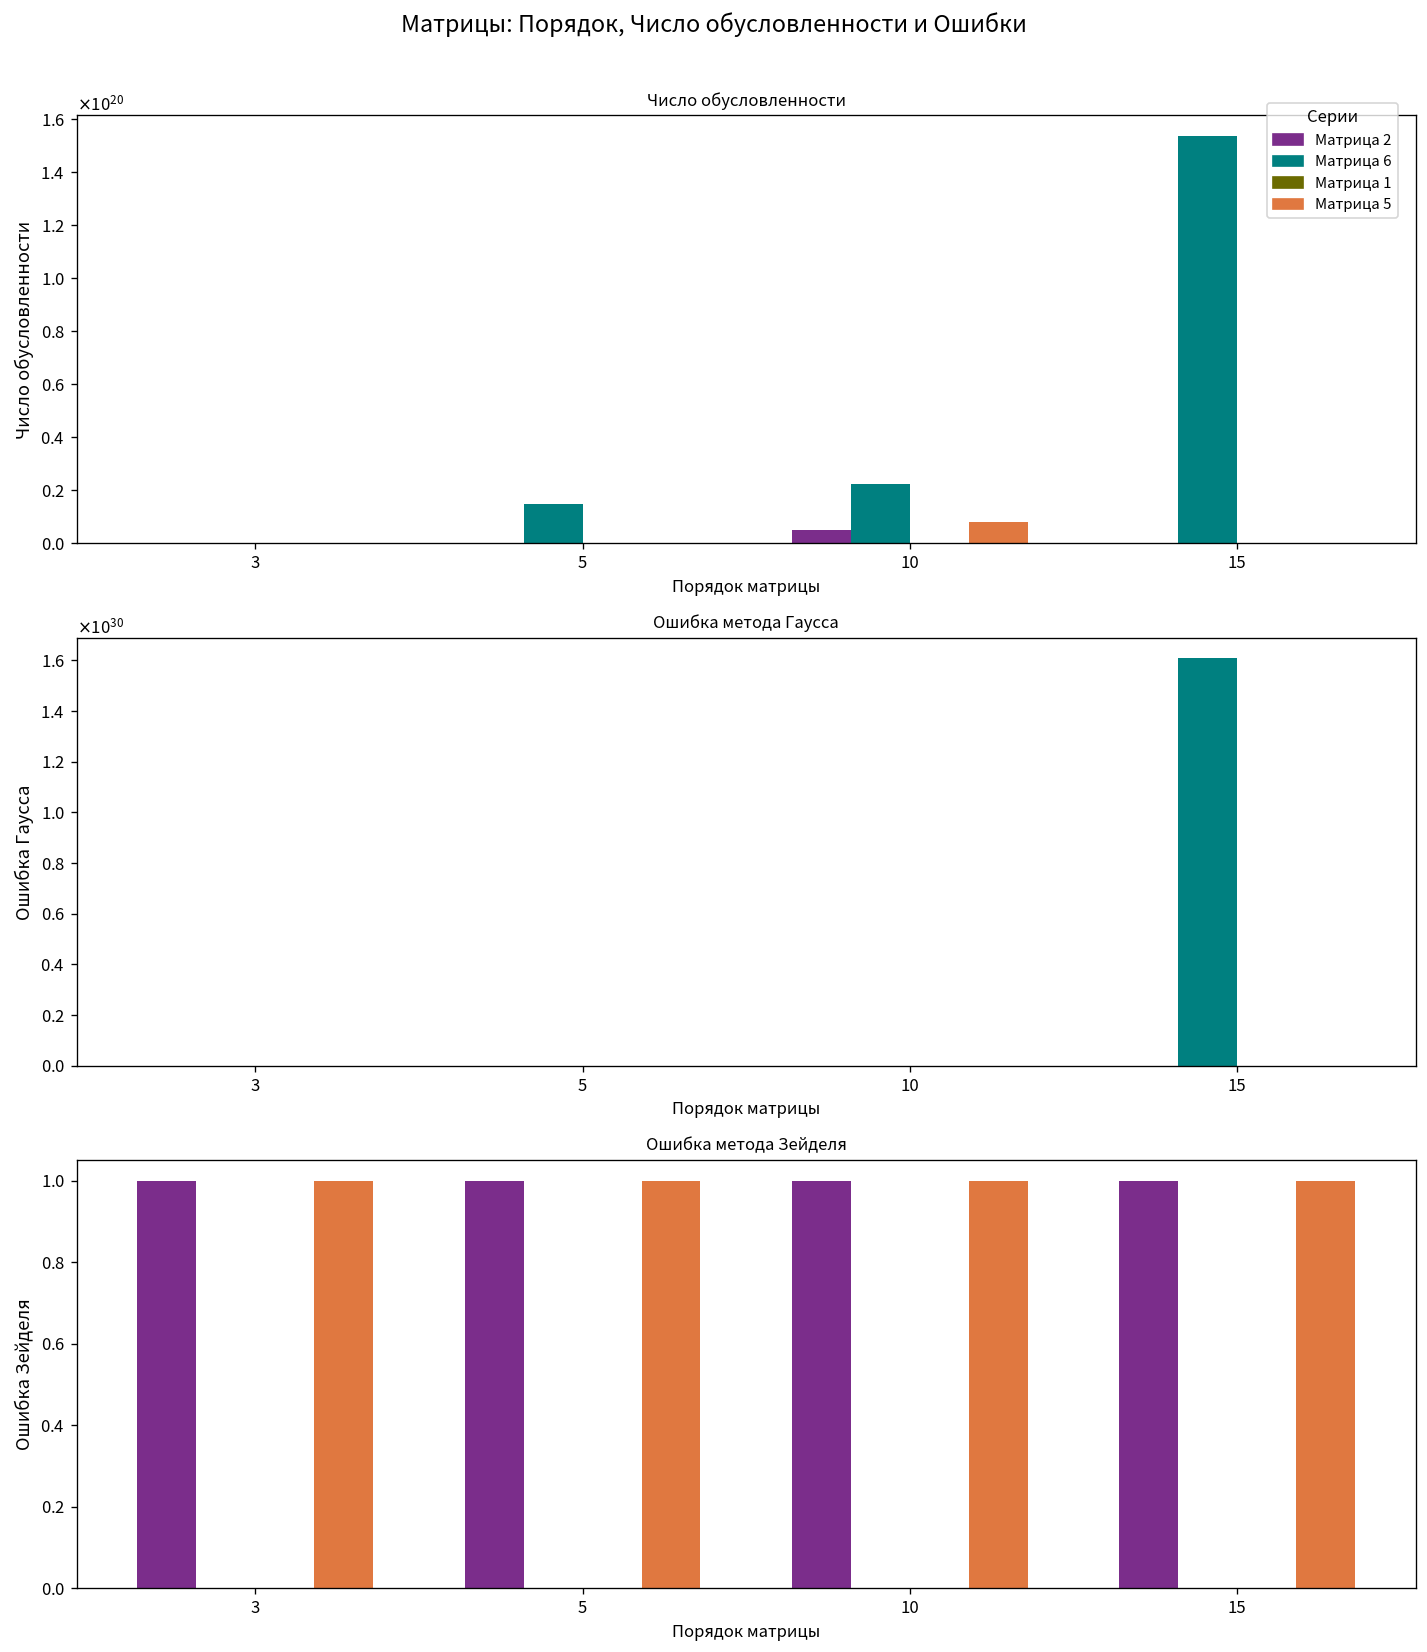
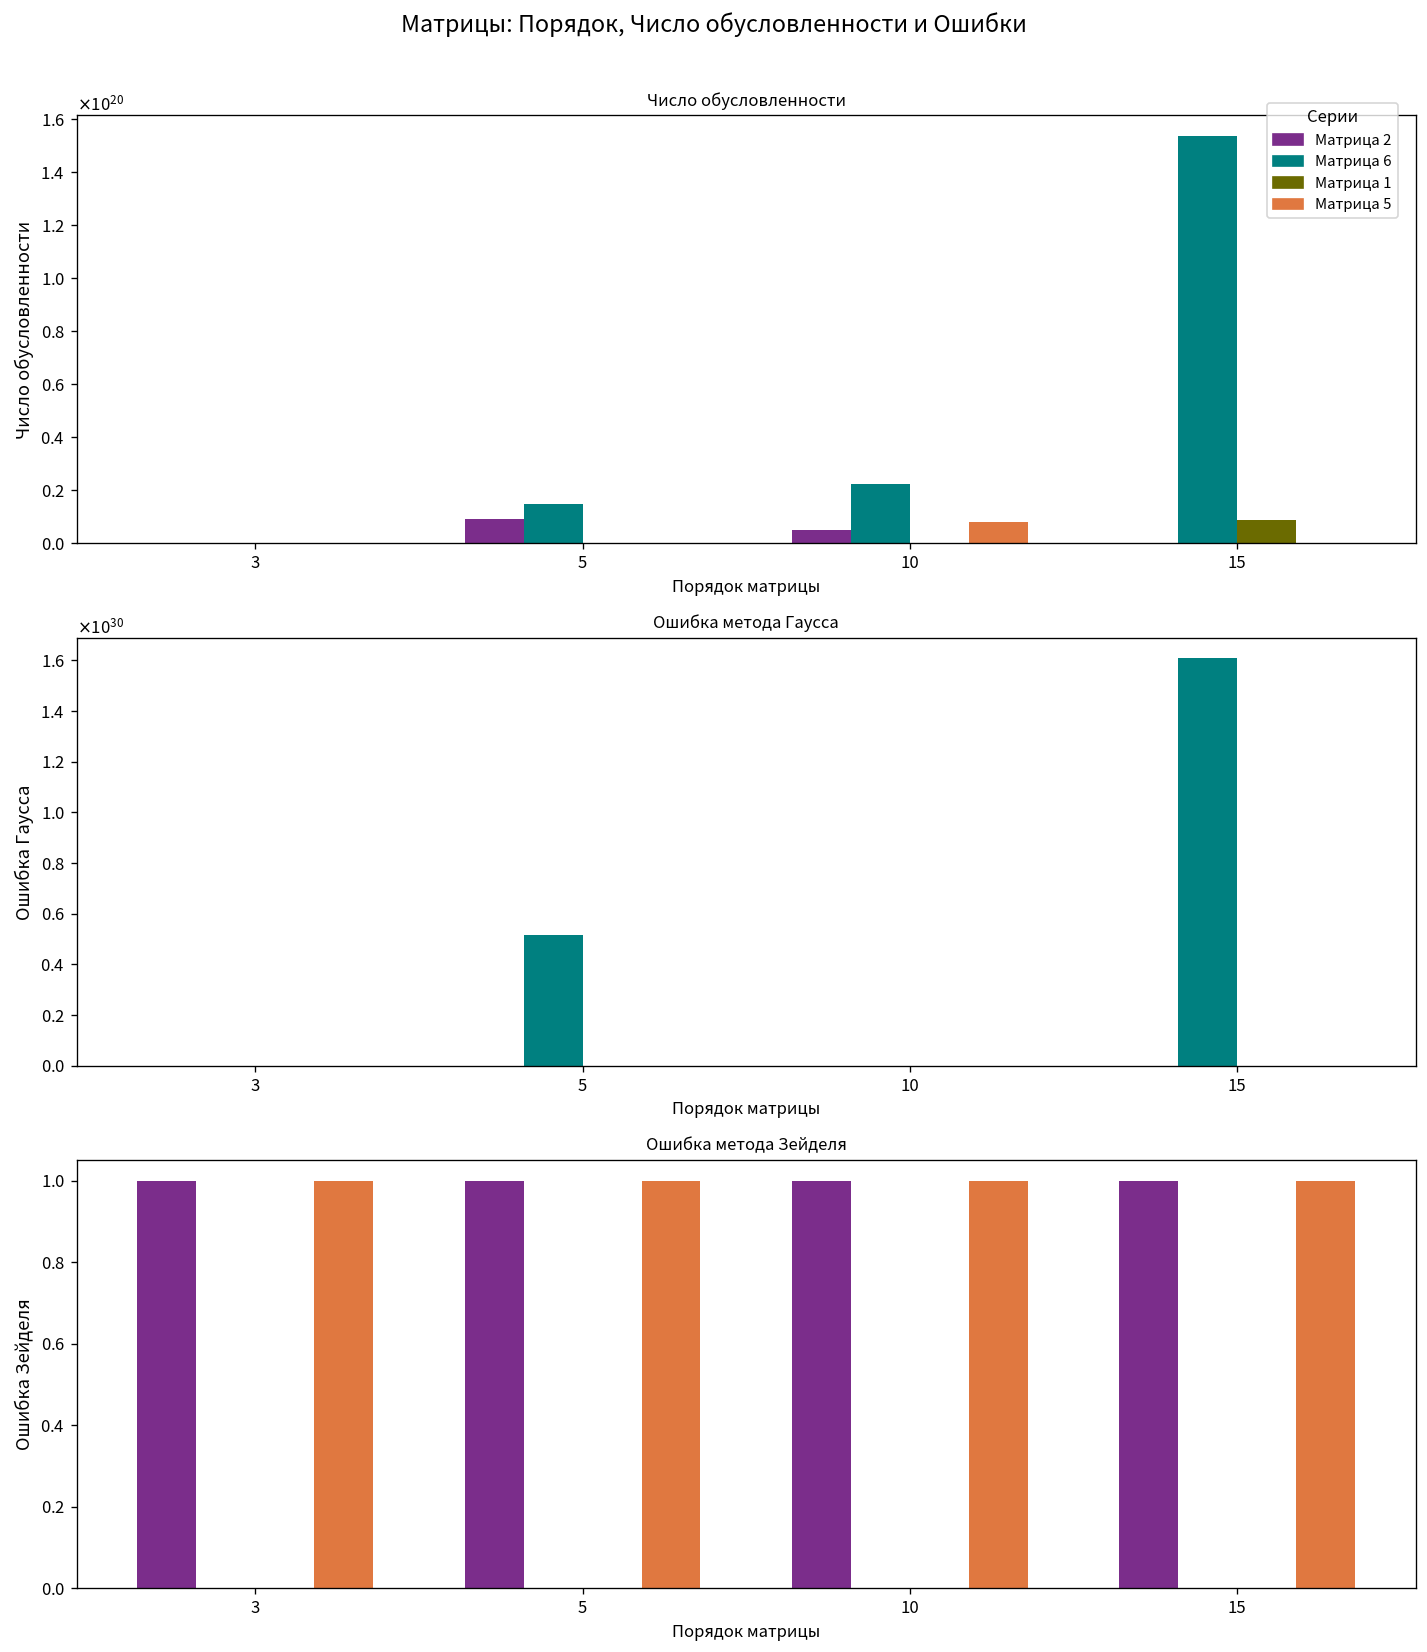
  {
    "Число обусловленности": {
      "Матрица 2": {
-       "5": 0,
+       "5": 9000000000000000000,
        "10": 5000000000000000000
      },
      "Матрица 6": {
        "5": 15000000000000000000,
        "10": 22000000000000000000,
        "15": 154000000000000000000
      },
      "Матрица 1": {
-       "15": 0
+       "15": 9000000000000000000
      },
      "Матрица 5": {
        "10": 8000000000000000000
      }
    },
    "Ошибка метода Гаусса": {
      "Матрица 2": {
        "3": 0,
        "5": 0,
        "10": 0,
        "15": 0
      },
      "Матрица 6": {
-       "5": 0,
+       "5": 520000000000000000000000000000,
        "15": 1610000000000000000000000000000
      },
      "Матрица 1": {
        "3": 0,
        "5": 0,
        "10": 0,
        "15": 0
      }
    },
    "Ошибка метода Зейделя": {
      "Матрица 2": {
        "3": 1.00,
        "5": 1.00,
        "10": 1.00,
        "15": 1.00
      },
      "Матрица 6": {
        "3": 0.00,
        "5": 0.00,
        "10": 0.00
      },
      "Матрица 1": {
        "3": 0.00,
        "5": 0.00,
        "10": 0.00
      },
      "Матрица 5": {
        "3": 1.00,
        "5": 1.00,
        "10": 1.00,
        "15": 1.00
      }
    }
  }
